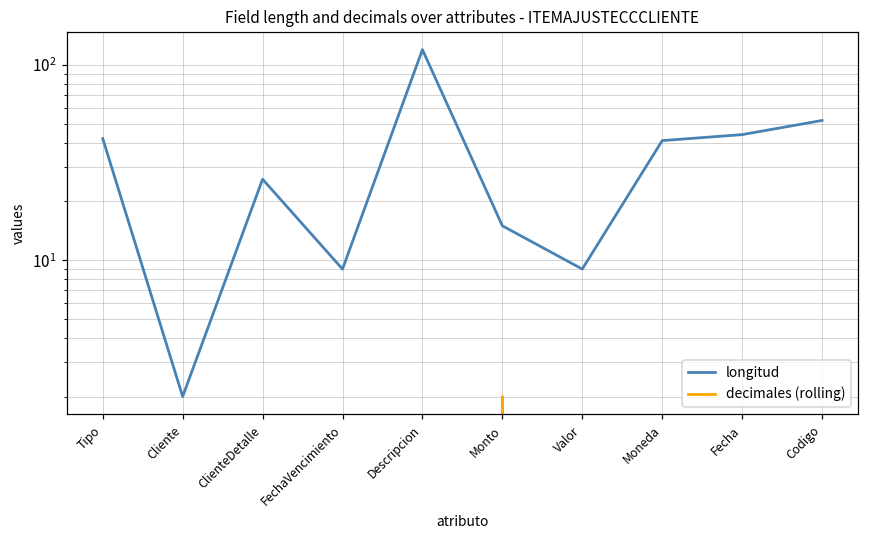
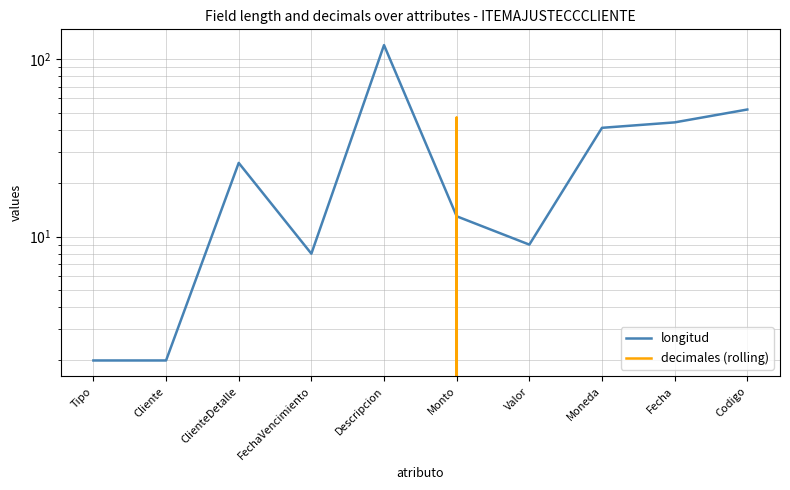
  {
    "longitud": {
-     "Tipo": 42,
+     "Tipo": 2,
      "Cliente": 2,
      "ClienteDetalle": 26,
-     "FechaVencimiento": 9,
+     "FechaVencimiento": 8,
      "Descripcion": 120,
-     "Monto": 15,
+     "Monto": 13,
      "Valor": 9,
      "Moneda": 41,
      "Fecha": 44,
      "Codigo": 52
    },
    "decimales (rolling)": {
-     "Monto": 2
+     "Monto": 47
    }
  }
